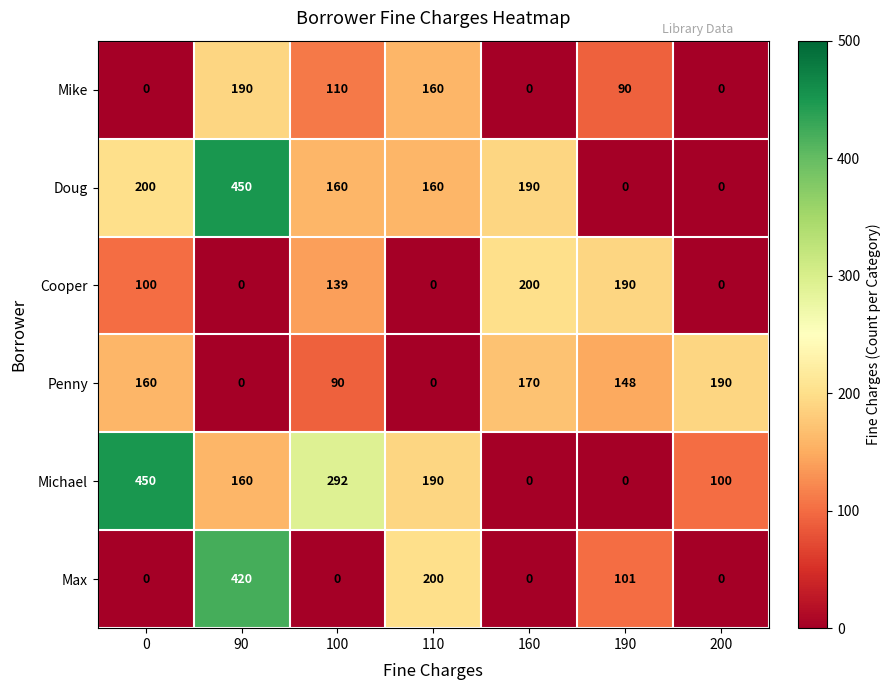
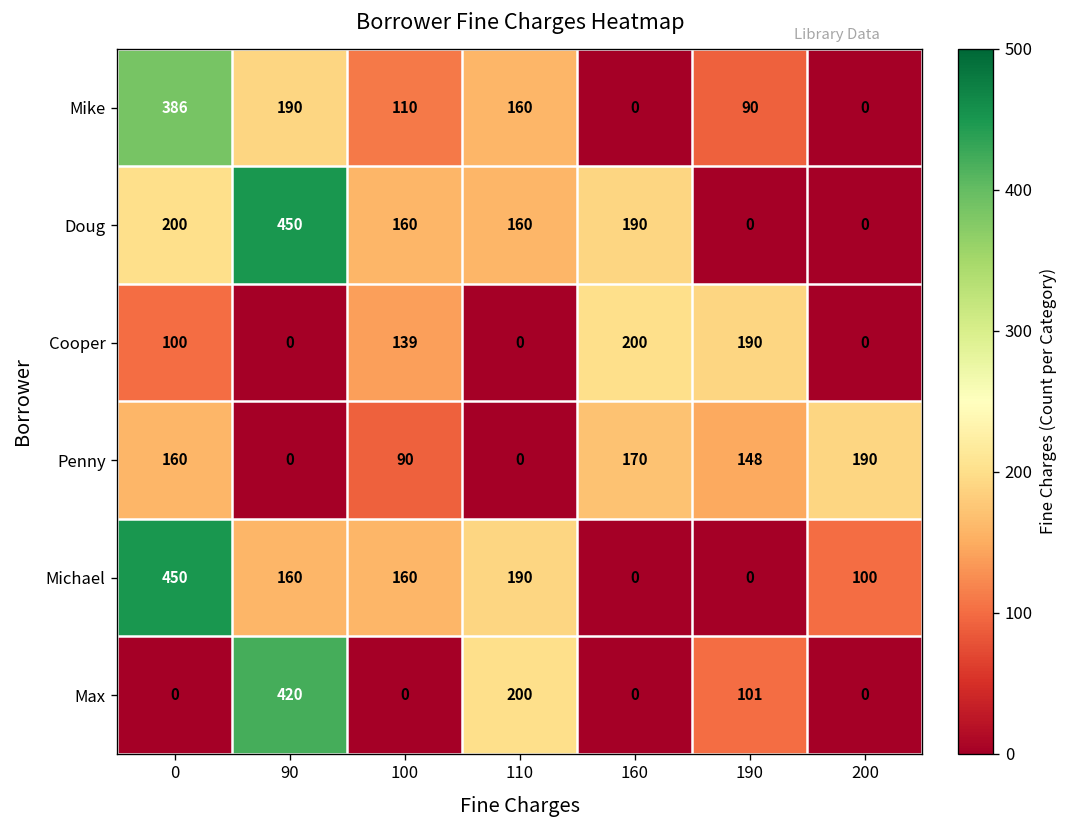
  {
    "Mike": {
-     "0": 0,
+     "0": 386,
      "90": 190,
      "100": 110,
      "110": 160,
      "160": 0,
      "190": 90,
      "200": 0
    },
    "Doug": {
      "0": 200,
      "90": 450,
      "100": 160,
      "110": 160,
      "160": 190,
      "190": 0,
      "200": 0
    },
    "Cooper": {
      "0": 100,
      "90": 0,
      "100": 139,
      "110": 0,
      "160": 200,
      "190": 190,
      "200": 0
    },
    "Penny": {
      "0": 160,
      "90": 0,
      "100": 90,
      "110": 0,
      "160": 170,
      "190": 148,
      "200": 190
    },
    "Michael": {
      "0": 450,
      "90": 160,
-     "100": 292,
+     "100": 160,
      "110": 190,
      "160": 0,
      "190": 0,
      "200": 100
    },
    "Max": {
      "0": 0,
      "90": 420,
      "100": 0,
      "110": 200,
      "160": 0,
      "190": 101,
      "200": 0
    }
  }
